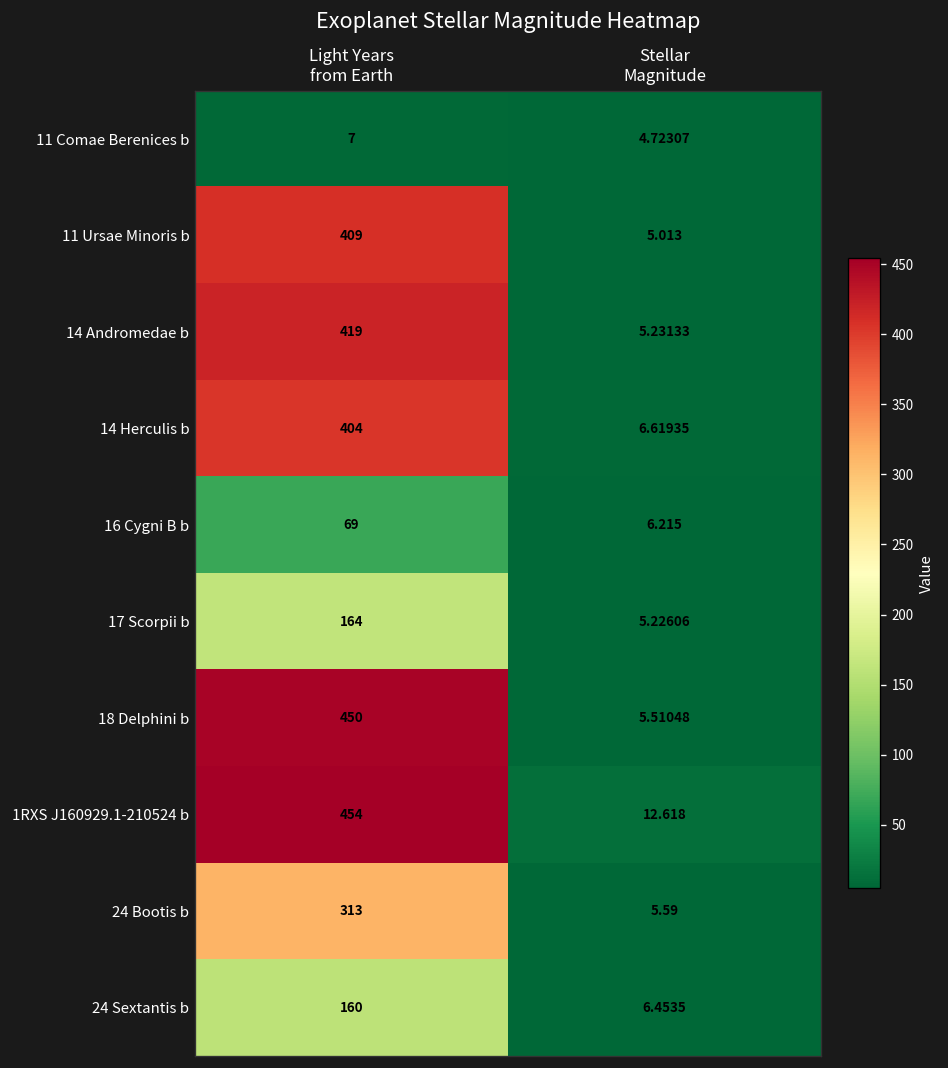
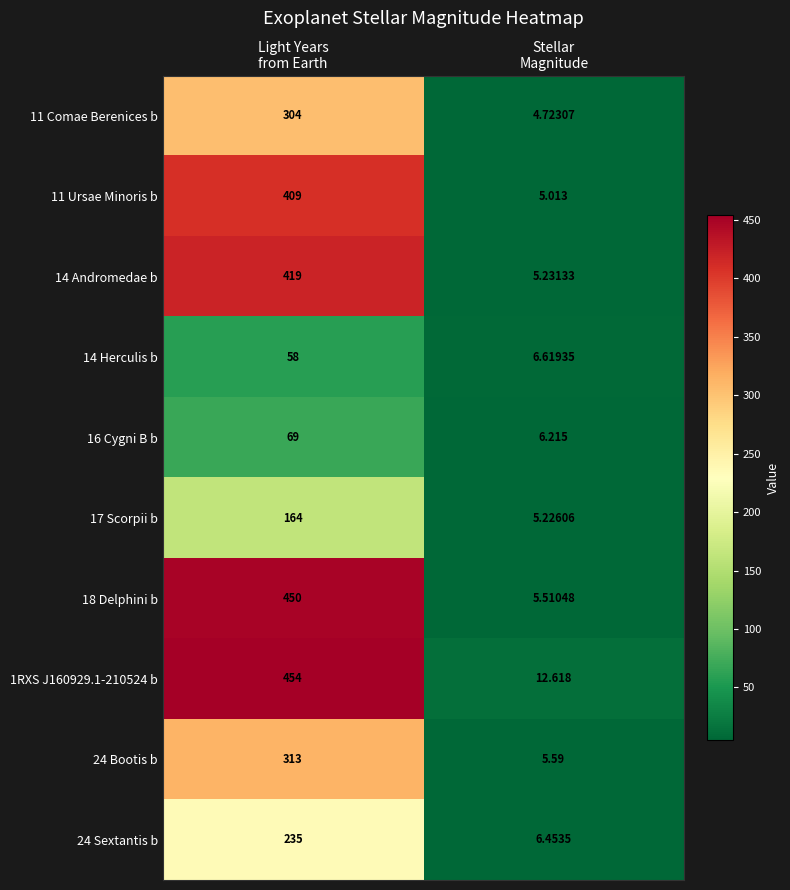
  {
    "11 Comae Berenices b": {
-     "Light Years from Earth": 7,
+     "Light Years from Earth": 304,
      "Stellar Magnitude": 4.72307
    },
    "11 Ursae Minoris b": {
      "Light Years from Earth": 409,
      "Stellar Magnitude": 5.013
    },
    "14 Andromedae b": {
      "Light Years from Earth": 419,
      "Stellar Magnitude": 5.23133
    },
    "14 Herculis b": {
-     "Light Years from Earth": 404,
+     "Light Years from Earth": 58,
      "Stellar Magnitude": 6.61935
    },
    "16 Cygni B b": {
      "Light Years from Earth": 69,
      "Stellar Magnitude": 6.215
    },
    "17 Scorpii b": {
      "Light Years from Earth": 164,
      "Stellar Magnitude": 5.22606
    },
    "18 Delphini b": {
      "Light Years from Earth": 450,
      "Stellar Magnitude": 5.51048
    },
    "1RXS J160929.1-210524 b": {
      "Light Years from Earth": 454,
      "Stellar Magnitude": 12.618
    },
    "24 Bootis b": {
      "Light Years from Earth": 313,
      "Stellar Magnitude": 5.59
    },
    "24 Sextantis b": {
-     "Light Years from Earth": 160,
+     "Light Years from Earth": 235,
      "Stellar Magnitude": 6.4535
    }
  }
